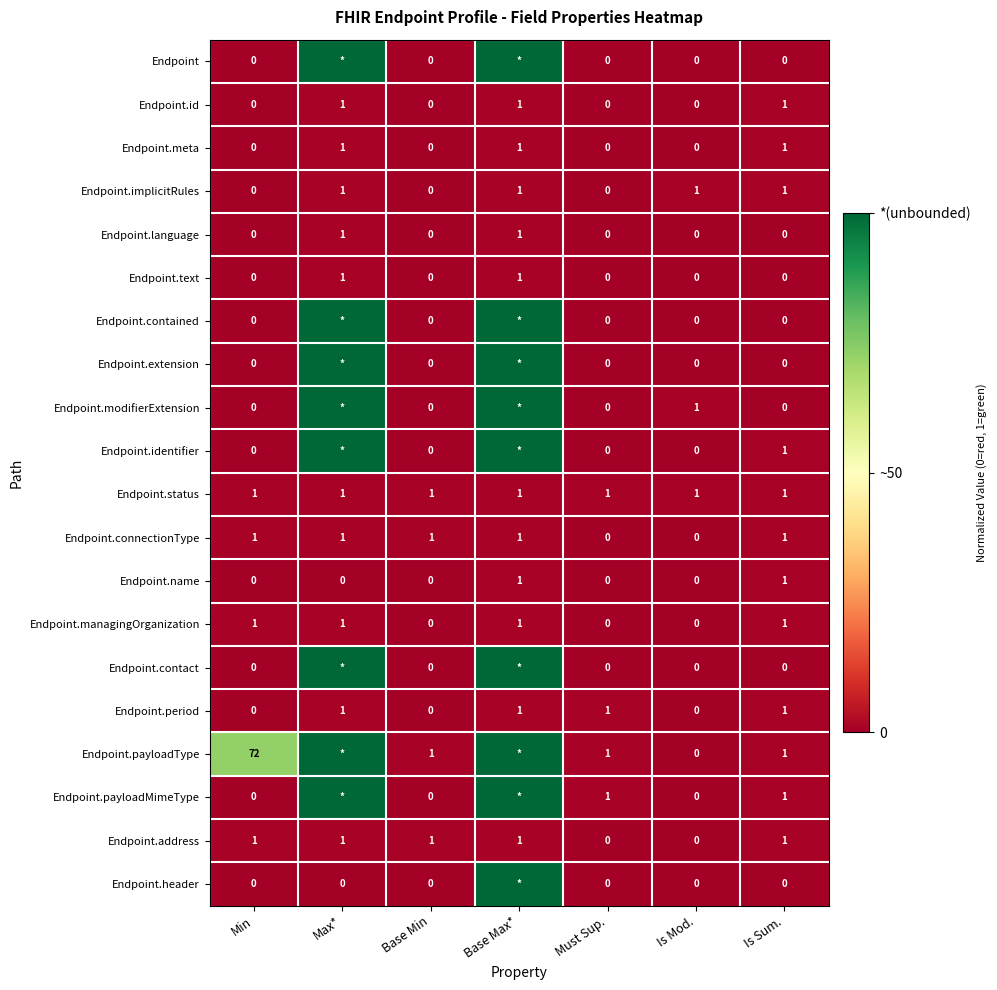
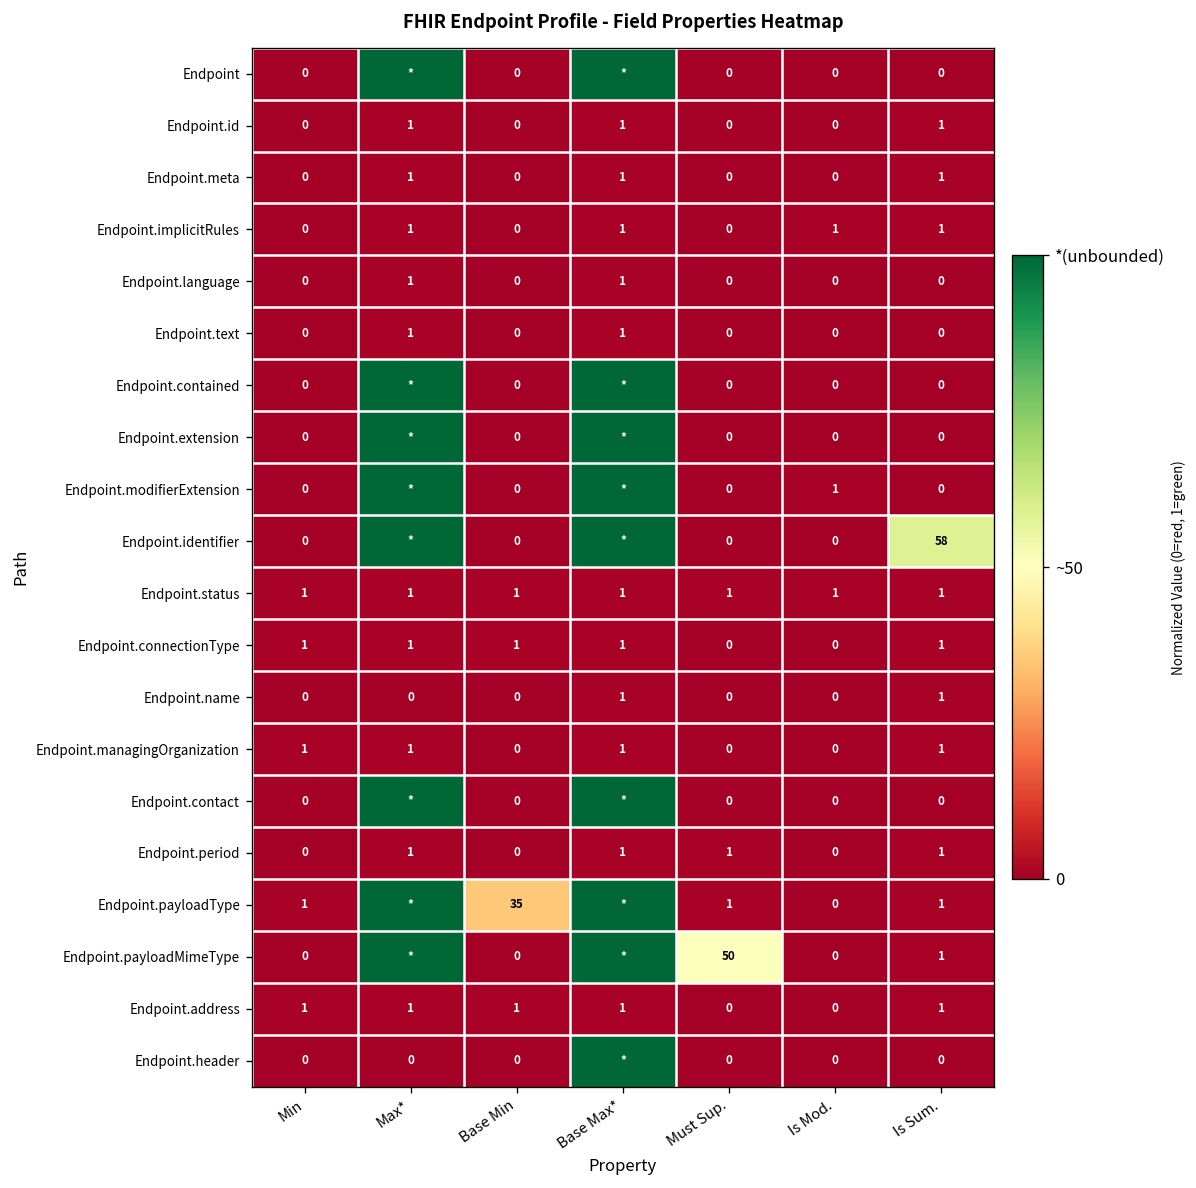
  {
    "Endpoint": {
      "Min": 0,
      "Base Min": 0,
      "Must Sup.": 0,
      "Is Mod.": 0,
      "Is Sum.": 0
    },
    "Endpoint.id": {
      "Min": 0,
      "Max*": 1,
      "Base Min": 0,
      "Base Max*": 1,
      "Must Sup.": 0,
      "Is Mod.": 0,
      "Is Sum.": 1
    },
    "Endpoint.meta": {
      "Min": 0,
      "Max*": 1,
      "Base Min": 0,
      "Base Max*": 1,
      "Must Sup.": 0,
      "Is Mod.": 0,
      "Is Sum.": 1
    },
    "Endpoint.implicitRules": {
      "Min": 0,
      "Max*": 1,
      "Base Min": 0,
      "Base Max*": 1,
      "Must Sup.": 0,
      "Is Mod.": 1,
      "Is Sum.": 1
    },
    "Endpoint.language": {
      "Min": 0,
      "Max*": 1,
      "Base Min": 0,
      "Base Max*": 1,
      "Must Sup.": 0,
      "Is Mod.": 0,
      "Is Sum.": 0
    },
    "Endpoint.text": {
      "Min": 0,
      "Max*": 1,
      "Base Min": 0,
      "Base Max*": 1,
      "Must Sup.": 0,
      "Is Mod.": 0,
      "Is Sum.": 0
    },
    "Endpoint.contained": {
      "Min": 0,
      "Base Min": 0,
      "Must Sup.": 0,
      "Is Mod.": 0,
      "Is Sum.": 0
    },
    "Endpoint.extension": {
      "Min": 0,
      "Base Min": 0,
      "Must Sup.": 0,
      "Is Mod.": 0,
      "Is Sum.": 0
    },
    "Endpoint.modifierExtension": {
      "Min": 0,
      "Base Min": 0,
      "Must Sup.": 0,
      "Is Mod.": 1,
      "Is Sum.": 0
    },
    "Endpoint.identifier": {
      "Min": 0,
      "Base Min": 0,
      "Must Sup.": 0,
      "Is Mod.": 0,
-     "Is Sum.": 1
+     "Is Sum.": 58
    },
    "Endpoint.status": {
      "Min": 1,
      "Max*": 1,
      "Base Min": 1,
      "Base Max*": 1,
      "Must Sup.": 1,
      "Is Mod.": 1,
      "Is Sum.": 1
    },
    "Endpoint.connectionType": {
      "Min": 1,
      "Max*": 1,
      "Base Min": 1,
      "Base Max*": 1,
      "Must Sup.": 0,
      "Is Mod.": 0,
      "Is Sum.": 1
    },
    "Endpoint.name": {
      "Min": 0,
      "Max*": 0,
      "Base Min": 0,
      "Base Max*": 1,
      "Must Sup.": 0,
      "Is Mod.": 0,
      "Is Sum.": 1
    },
    "Endpoint.managingOrganization": {
      "Min": 1,
      "Max*": 1,
      "Base Min": 0,
      "Base Max*": 1,
      "Must Sup.": 0,
      "Is Mod.": 0,
      "Is Sum.": 1
    },
    "Endpoint.contact": {
      "Min": 0,
      "Base Min": 0,
      "Must Sup.": 0,
      "Is Mod.": 0,
      "Is Sum.": 0
    },
    "Endpoint.period": {
      "Min": 0,
      "Max*": 1,
      "Base Min": 0,
      "Base Max*": 1,
      "Must Sup.": 1,
      "Is Mod.": 0,
      "Is Sum.": 1
    },
    "Endpoint.payloadType": {
-     "Min": 72,
-     "Base Min": 1,
+     "Min": 1,
+     "Base Min": 35,
      "Must Sup.": 1,
      "Is Mod.": 0,
      "Is Sum.": 1
    },
    "Endpoint.payloadMimeType": {
      "Min": 0,
      "Base Min": 0,
-     "Must Sup.": 1,
+     "Must Sup.": 50,
      "Is Mod.": 0,
      "Is Sum.": 1
    },
    "Endpoint.address": {
      "Min": 1,
      "Max*": 1,
      "Base Min": 1,
      "Base Max*": 1,
      "Must Sup.": 0,
      "Is Mod.": 0,
      "Is Sum.": 1
    },
    "Endpoint.header": {
      "Min": 0,
      "Max*": 0,
      "Base Min": 0,
      "Must Sup.": 0,
      "Is Mod.": 0,
      "Is Sum.": 0
    }
  }
